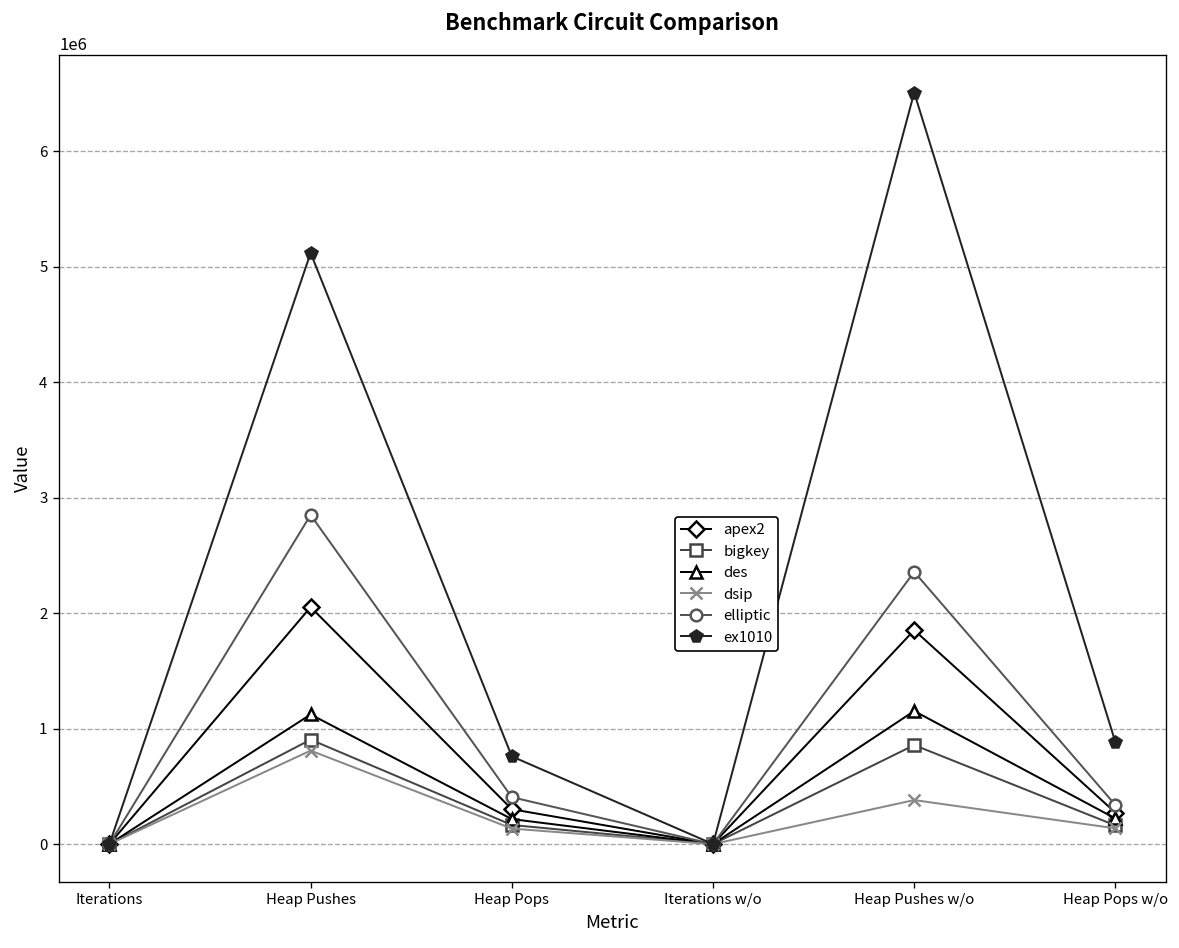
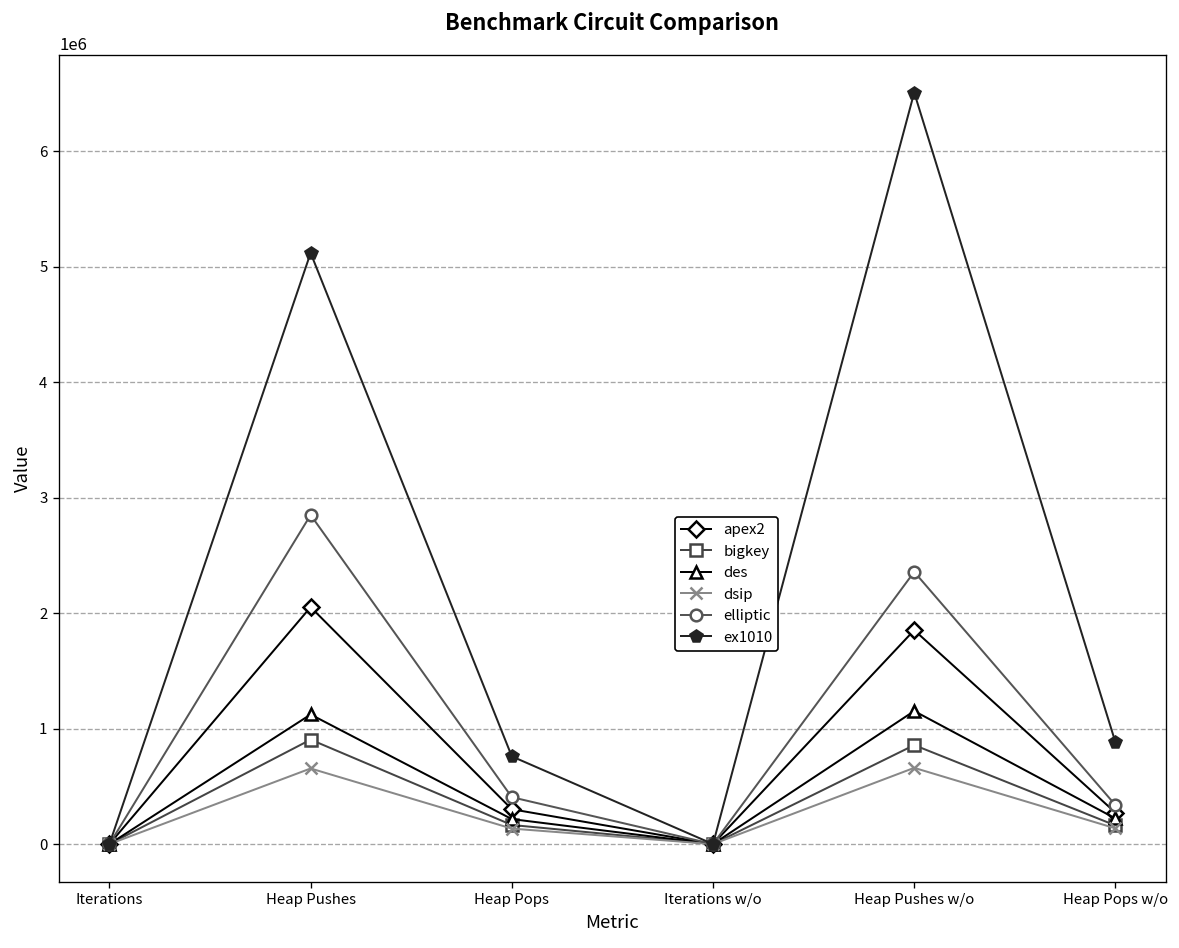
  {
    "dsip": {
-     "Heap Pushes": 800000,
+     "Heap Pushes": 700000,
      "Heap Pops": 100000,
-     "Heap Pushes w/o": 400000
+     "Heap Pushes w/o": 700000
    }
  }
